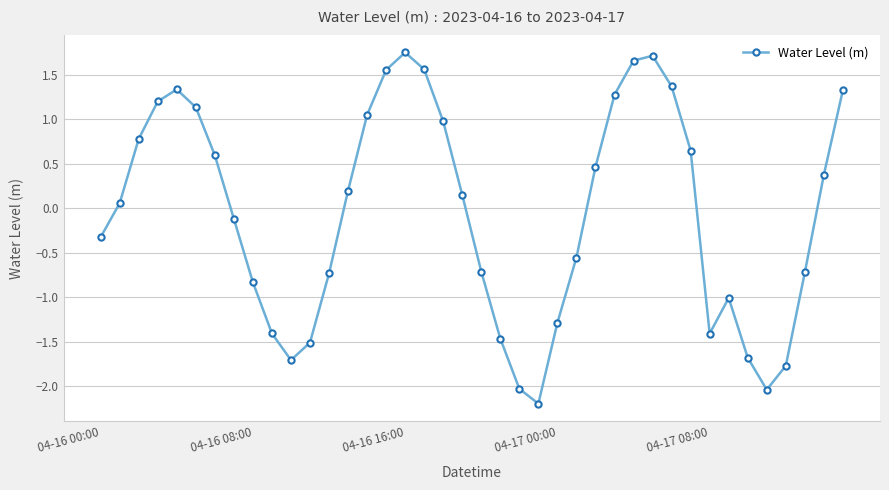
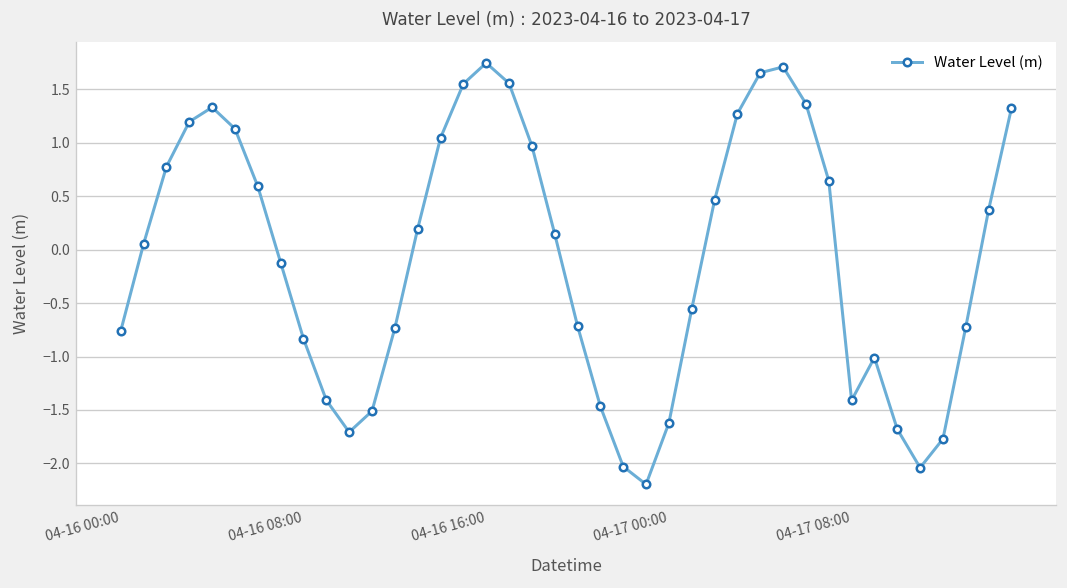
  {
-   "04-16 00:00": -0.3,
+   "04-16 00:00": -0.8,
    "04-16 08:00": -0.8,
    "04-16 16:00": 1.7,
-   "04-17 00:00": -1.3,
+   "04-17 00:00": -1.6,
    "04-17 08:00": -1.4
  }
